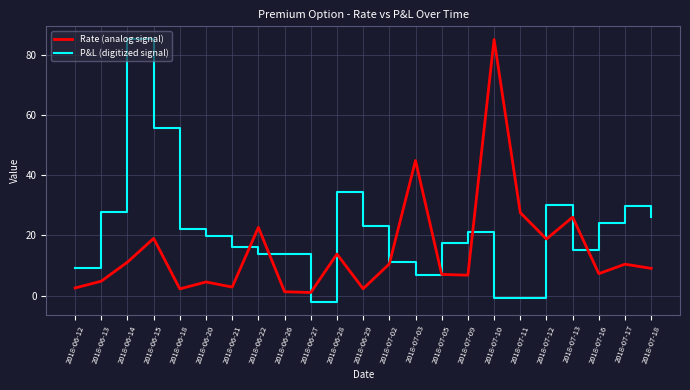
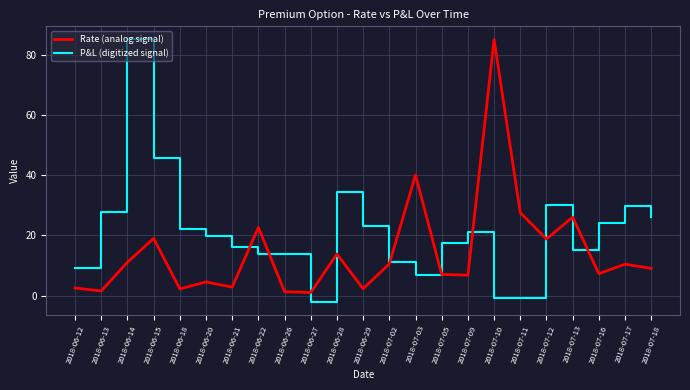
  {
    "Rate (analog signal)": {
      "2018-06-12": 3,
-     "2018-06-13": 5,
+     "2018-06-13": 2,
      "2018-06-14": 11,
      "2018-06-15": 19,
      "2018-06-18": 2,
      "2018-06-20": 5,
      "2018-06-21": 3,
      "2018-06-22": 23,
      "2018-06-26": 1,
      "2018-06-27": 1,
      "2018-06-28": 14,
      "2018-06-29": 2,
-     "2018-07-03": 45,
+     "2018-07-03": 40,
      "2018-07-05": 7,
      "2018-07-09": 7,
      "2018-07-10": 85,
      "2018-07-11": 28,
      "2018-07-12": 19,
      "2018-07-13": 26,
      "2018-07-16": 7,
      "2018-07-17": 10,
      "2018-07-18": 9
    },
    "P&L (digitized signal)": {
      "2018-06-12": 9,
      "2018-06-13": 28,
-     "2018-06-15": 56,
+     "2018-06-15": 46,
      "2018-06-18": 22,
      "2018-06-20": 20,
      "2018-06-21": 16,
      "2018-06-22": 14,
      "2018-06-26": 14,
      "2018-06-27": -2,
      "2018-06-28": 34,
      "2018-06-29": 23,
      "2018-07-03": 7,
      "2018-07-05": 17,
      "2018-07-09": 21,
      "2018-07-10": -1,
      "2018-07-11": -1,
      "2018-07-12": 30,
      "2018-07-13": 15,
      "2018-07-16": 24,
      "2018-07-17": 30,
      "2018-07-18": 26
    }
  }
